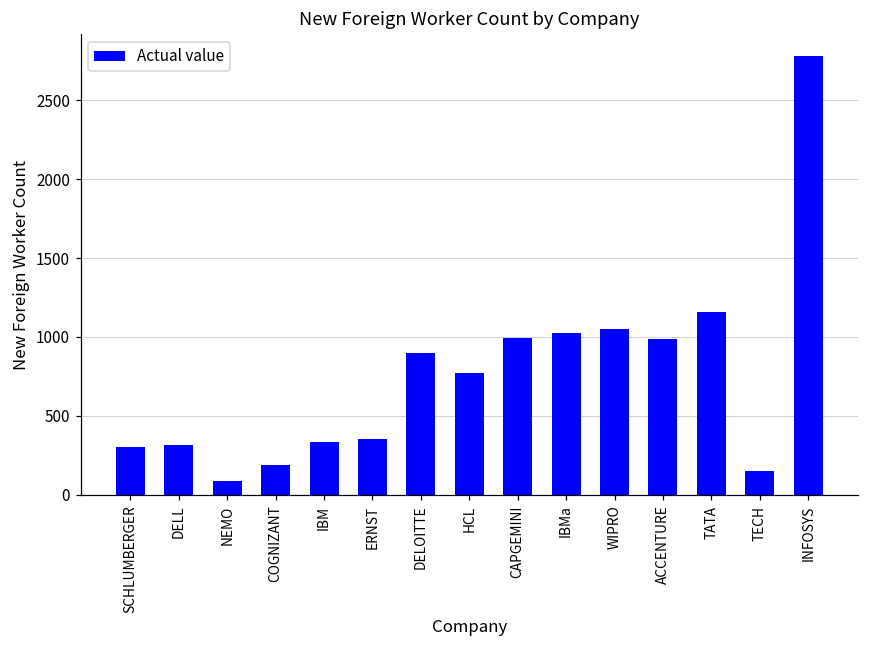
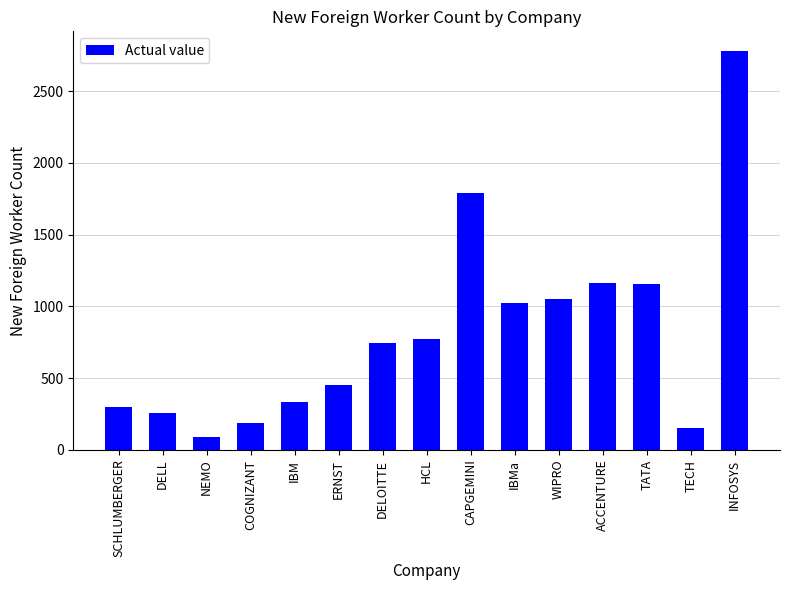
  {
    "SCHLUMBERGER": 300,
-   "DELL": 320,
+   "DELL": 260,
    "NEMO": 90,
    "COGNIZANT": 190,
    "IBM": 330,
-   "ERNST": 350,
-   "DELOITTE": 900,
+   "ERNST": 450,
+   "DELOITTE": 750,
    "HCL": 770,
-   "CAPGEMINI": 990,
+   "CAPGEMINI": 1790,
    "IBMa": 1030,
    "WIPRO": 1050,
-   "ACCENTURE": 990,
+   "ACCENTURE": 1160,
    "TATA": 1160,
    "TECH": 150,
    "INFOSYS": 2780
  }
